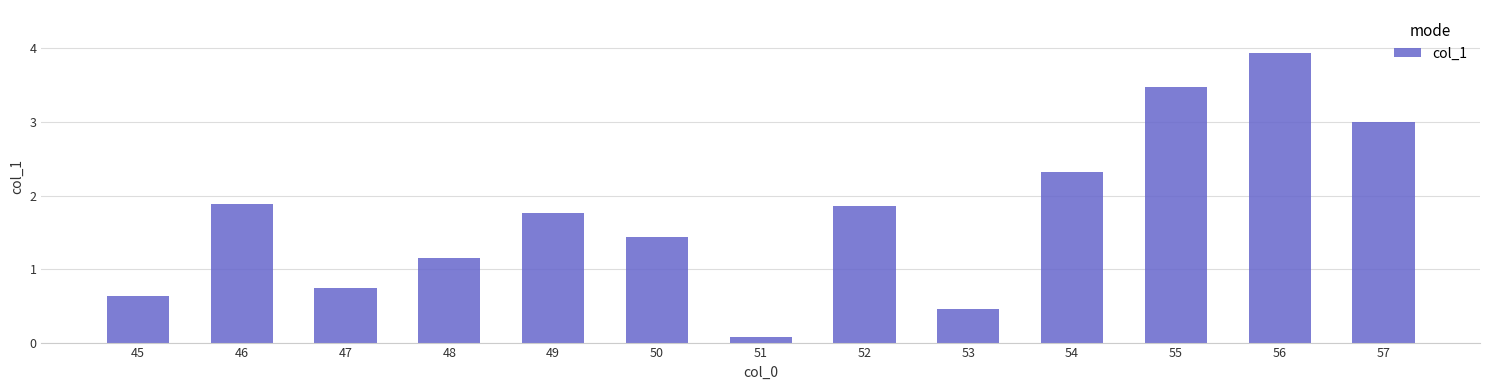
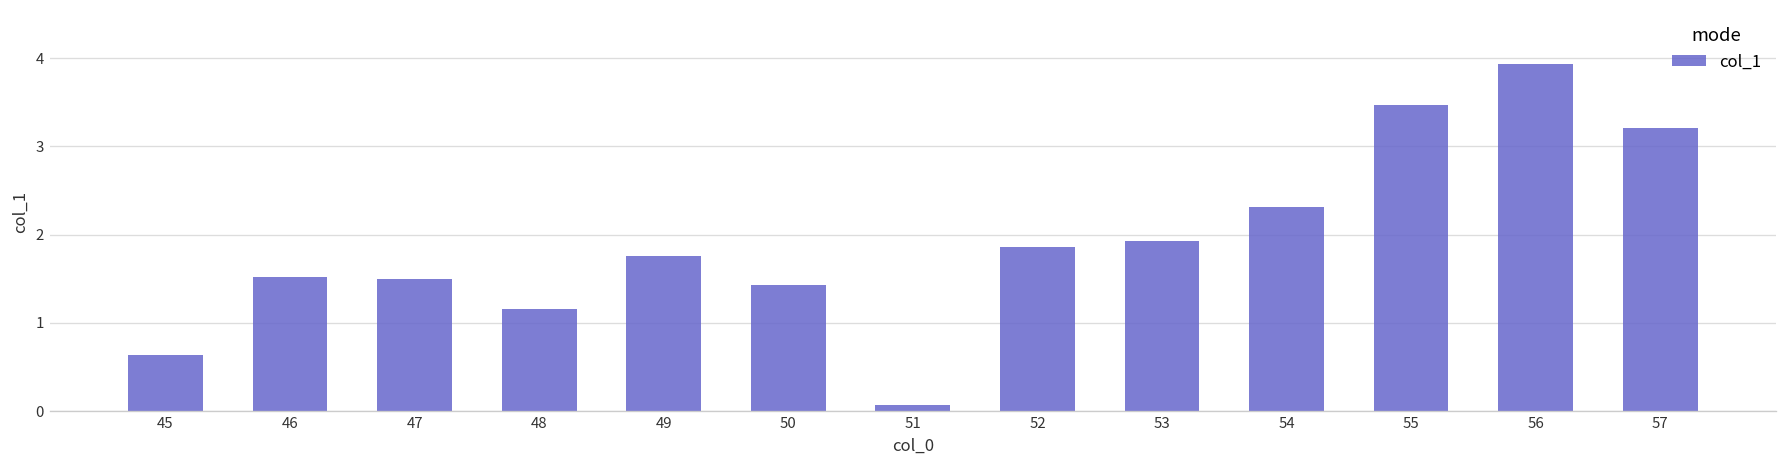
  {
    "45": 0.6,
-   "46": 1.9,
-   "47": 0.7,
+   "46": 1.5,
+   "47": 1.5,
    "48": 1.2,
    "49": 1.8,
    "50": 1.4,
    "51": 0.1,
    "52": 1.9,
-   "53": 0.5,
+   "53": 1.9,
    "54": 2.3,
    "55": 3.5,
    "56": 3.9,
-   "57": 3.0
+   "57": 3.2
  }
